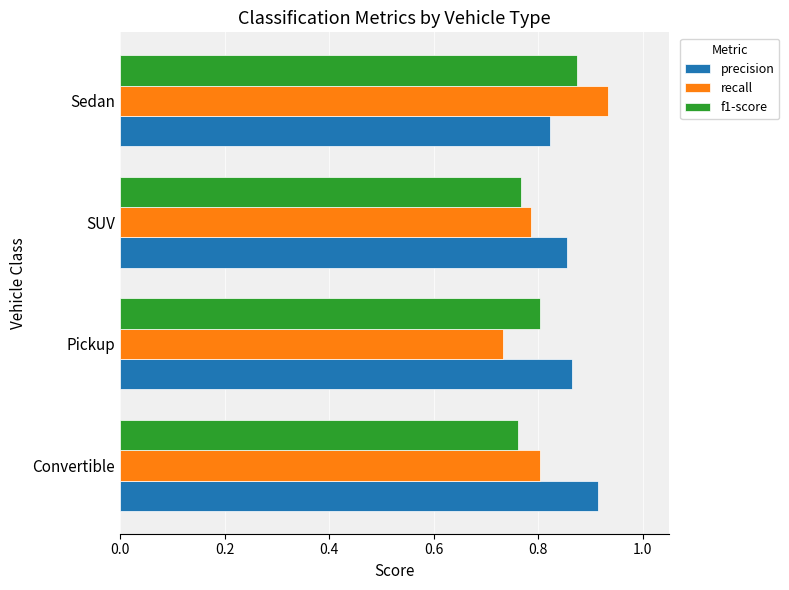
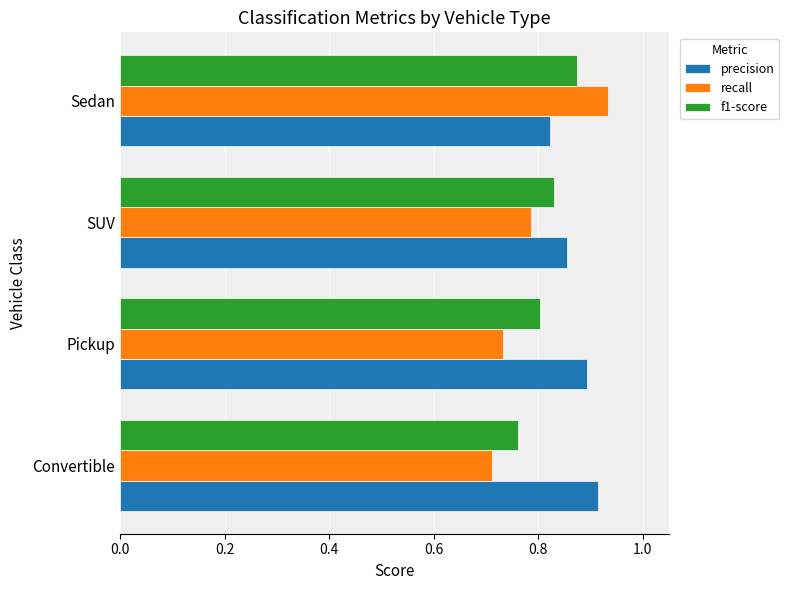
  {
    "precision": {
      "Sedan": 0.82,
      "SUV": 0.86,
-     "Pickup": 0.87,
+     "Pickup": 0.89,
      "Convertible": 0.92
    },
    "recall": {
      "Sedan": 0.93,
      "SUV": 0.79,
      "Pickup": 0.73,
-     "Convertible": 0.80
+     "Convertible": 0.71
    },
    "f1-score": {
      "Sedan": 0.87,
-     "SUV": 0.77,
+     "SUV": 0.83,
      "Pickup": 0.80,
      "Convertible": 0.76
    }
  }
